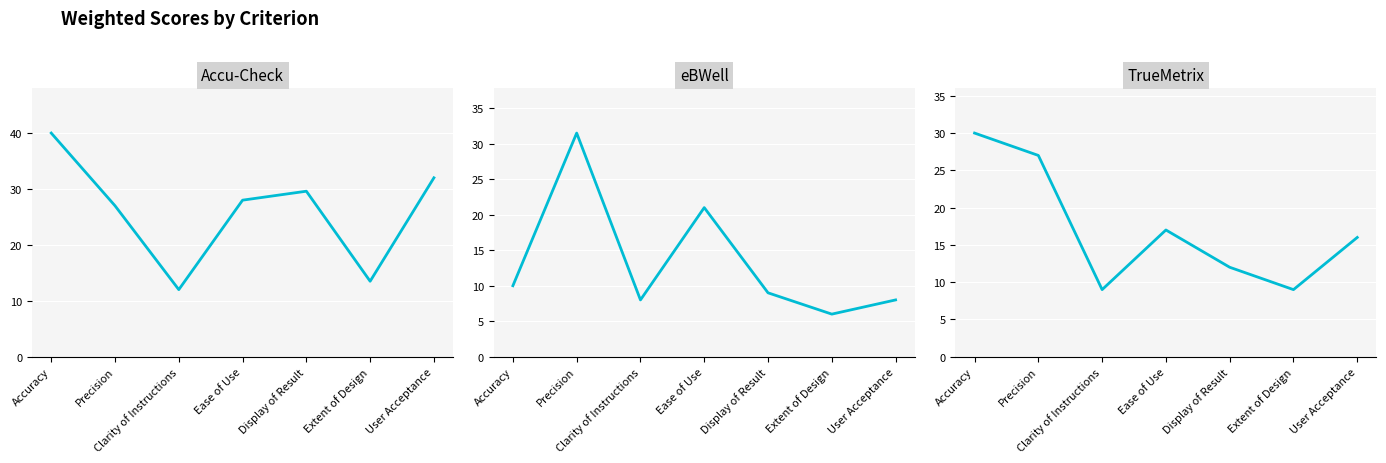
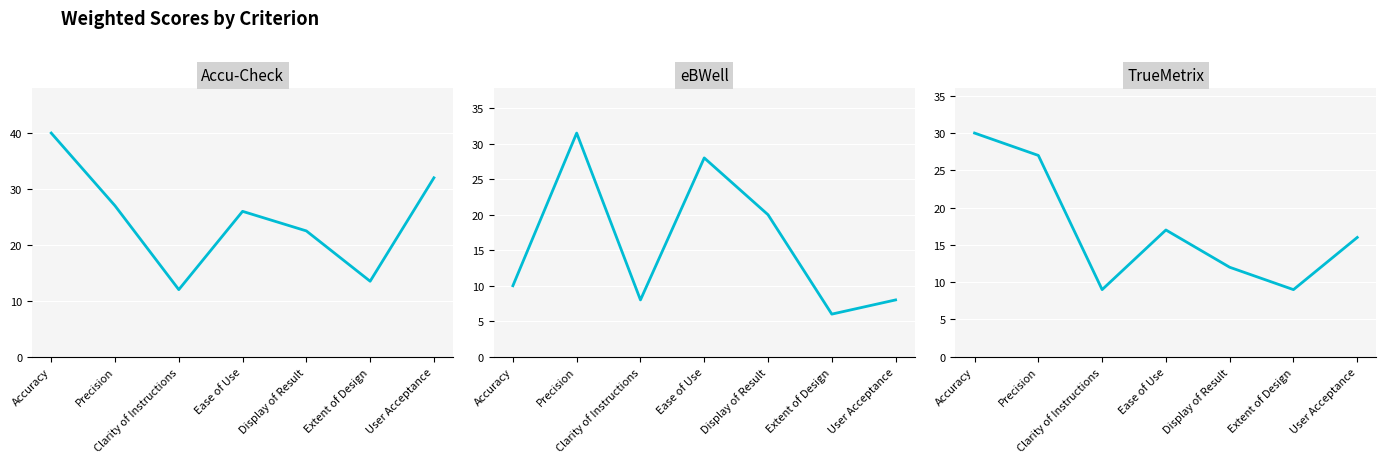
  {
    "Accu-Check": {
      "Accuracy": 40,
      "Precision": 27,
      "Clarity of Instructions": 12,
-     "Ease of Use": 28,
-     "Display of Result": 30,
+     "Ease of Use": 26,
+     "Display of Result": 23,
      "Extent of Design": 14,
      "User Acceptance": 32
    },
    "eBWell": {
      "Accuracy": 10,
      "Precision": 32,
      "Clarity of Instructions": 8,
-     "Ease of Use": 21,
-     "Display of Result": 9,
+     "Ease of Use": 28,
+     "Display of Result": 20,
      "Extent of Design": 6,
      "User Acceptance": 8
    },
    "TrueMetrix": {
      "Accuracy": 30,
      "Precision": 27,
      "Clarity of Instructions": 9,
      "Ease of Use": 17,
      "Display of Result": 12,
      "Extent of Design": 9,
      "User Acceptance": 16
    }
  }
